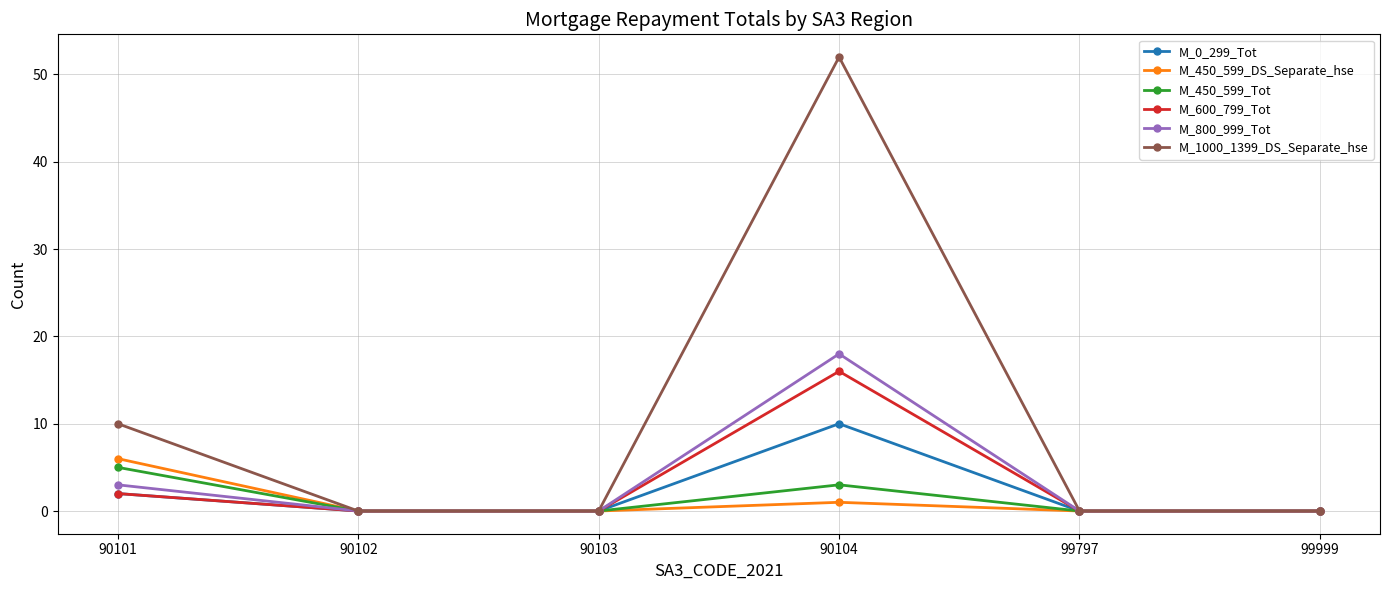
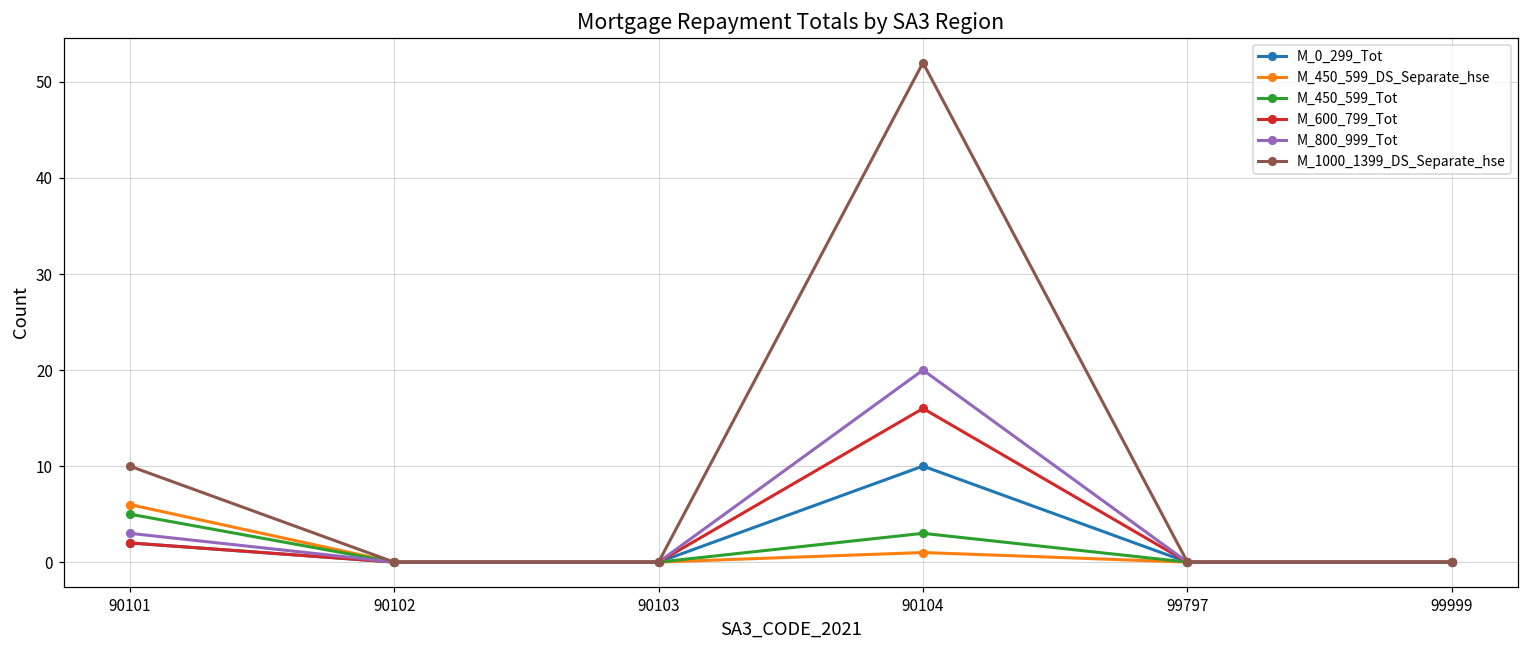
  {
    "M_0_299_Tot": {
      "90104": 10
    },
    "M_450_599_DS_Separate_hse": {
      "90101": 6,
      "90104": 1
    },
    "M_450_599_Tot": {
      "90101": 5,
      "90104": 3
    },
    "M_600_799_Tot": {
      "90104": 16
    },
    "M_800_999_Tot": {
      "90101": 3,
-     "90104": 18
+     "90104": 20
    },
    "M_1000_1399_DS_Separate_hse": {
      "90101": 10,
      "90104": 52
    }
  }
